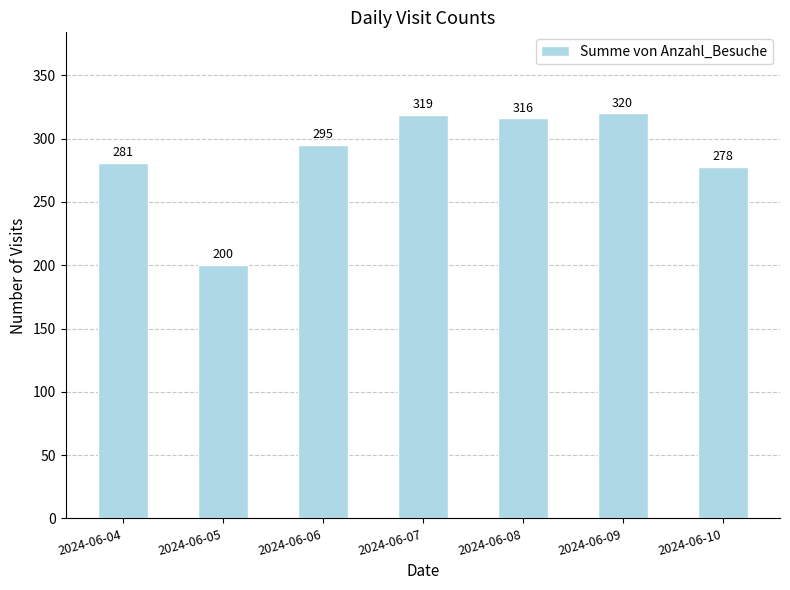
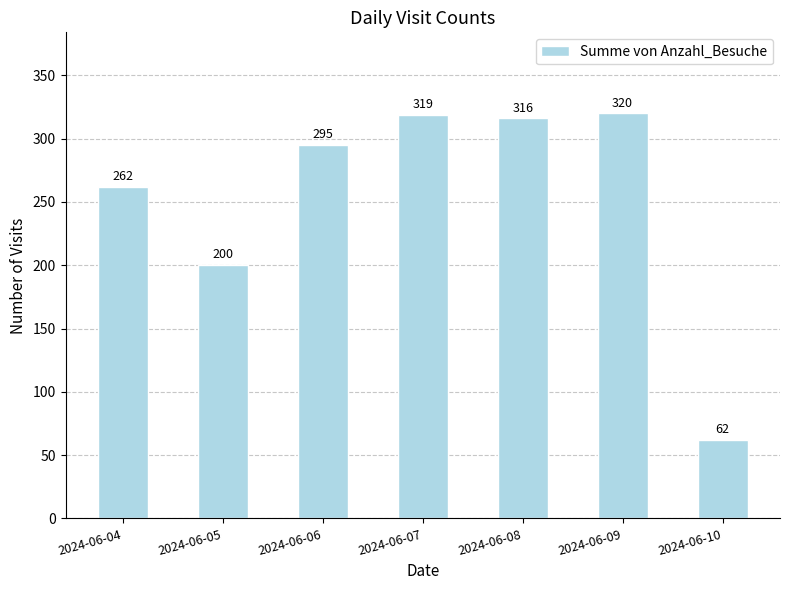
  {
-   "2024-06-04": 281,
+   "2024-06-04": 262,
    "2024-06-05": 200,
    "2024-06-06": 295,
    "2024-06-07": 319,
    "2024-06-08": 316,
    "2024-06-09": 320,
-   "2024-06-10": 278
+   "2024-06-10": 62
  }
